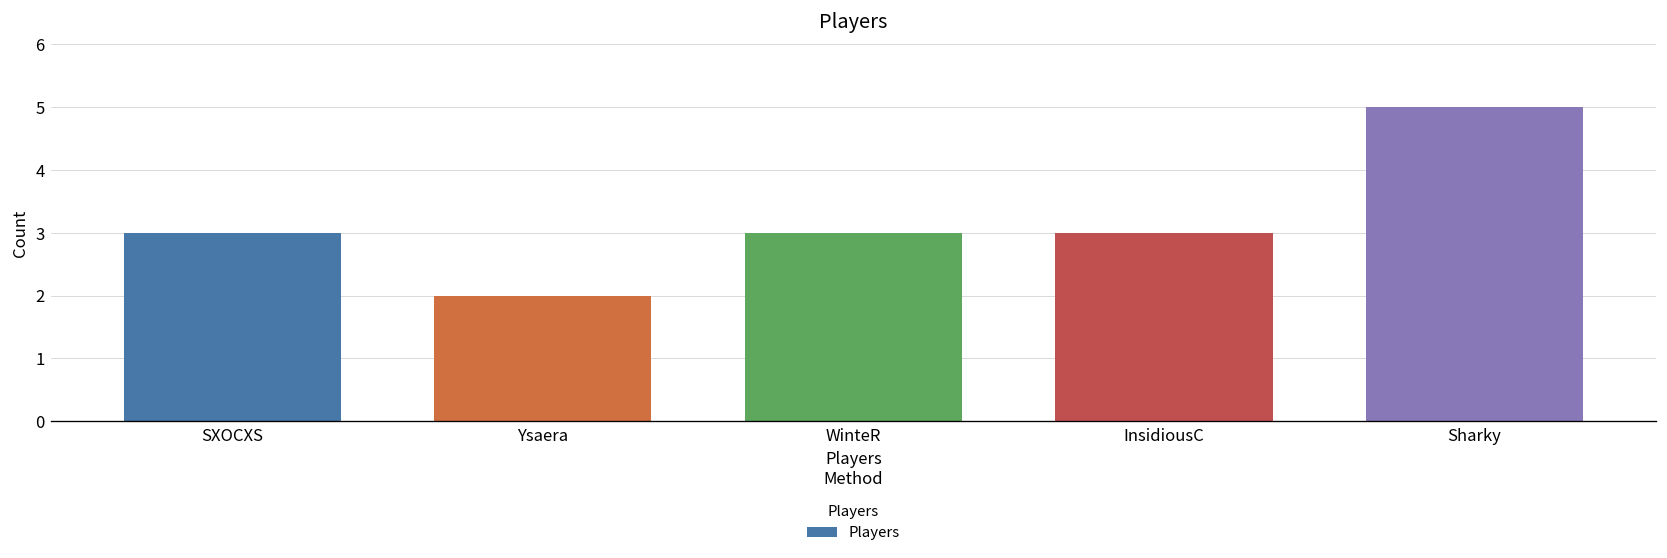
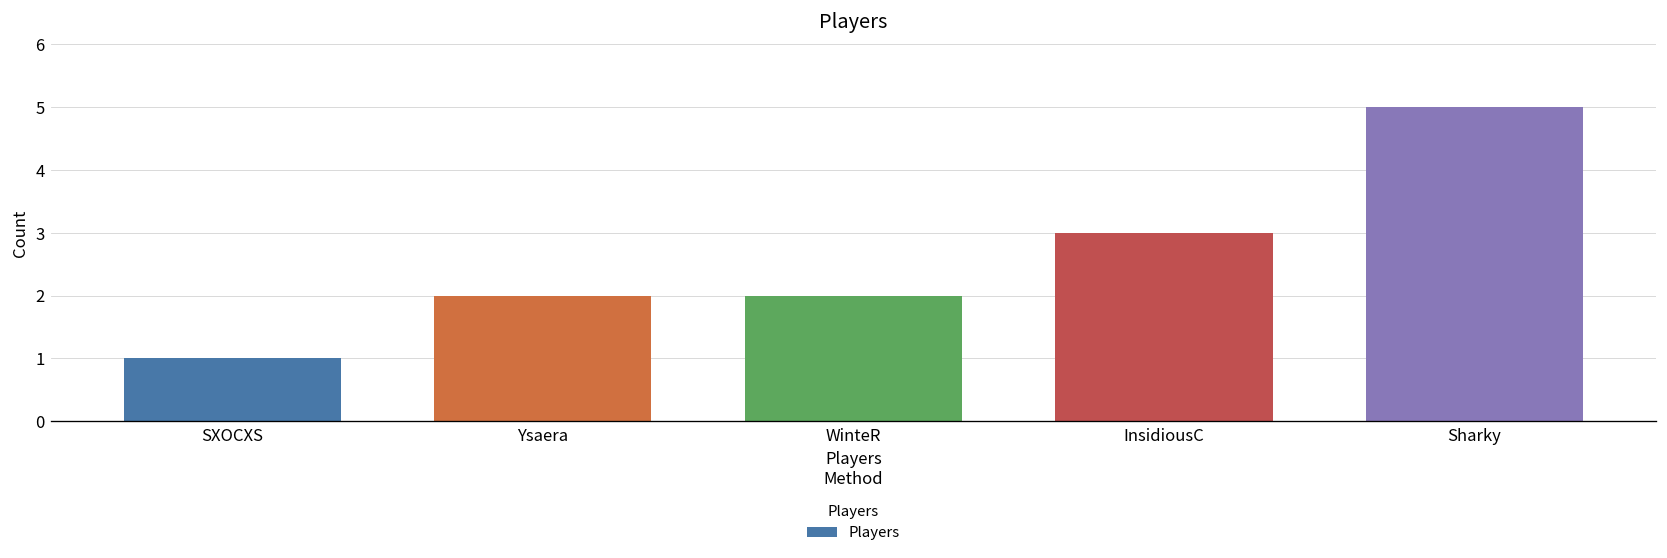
  {
-   "SXOCXS": 3,
+   "SXOCXS": 1,
    "Ysaera": 2,
-   "WinteR": 3,
+   "WinteR": 2,
    "InsidiousC": 3,
    "Sharky": 5
  }
